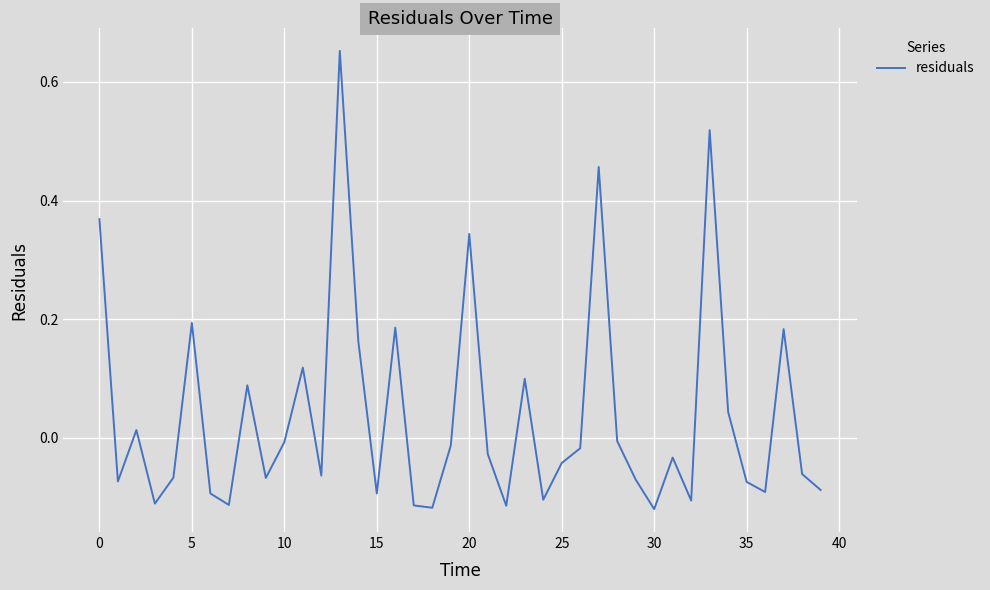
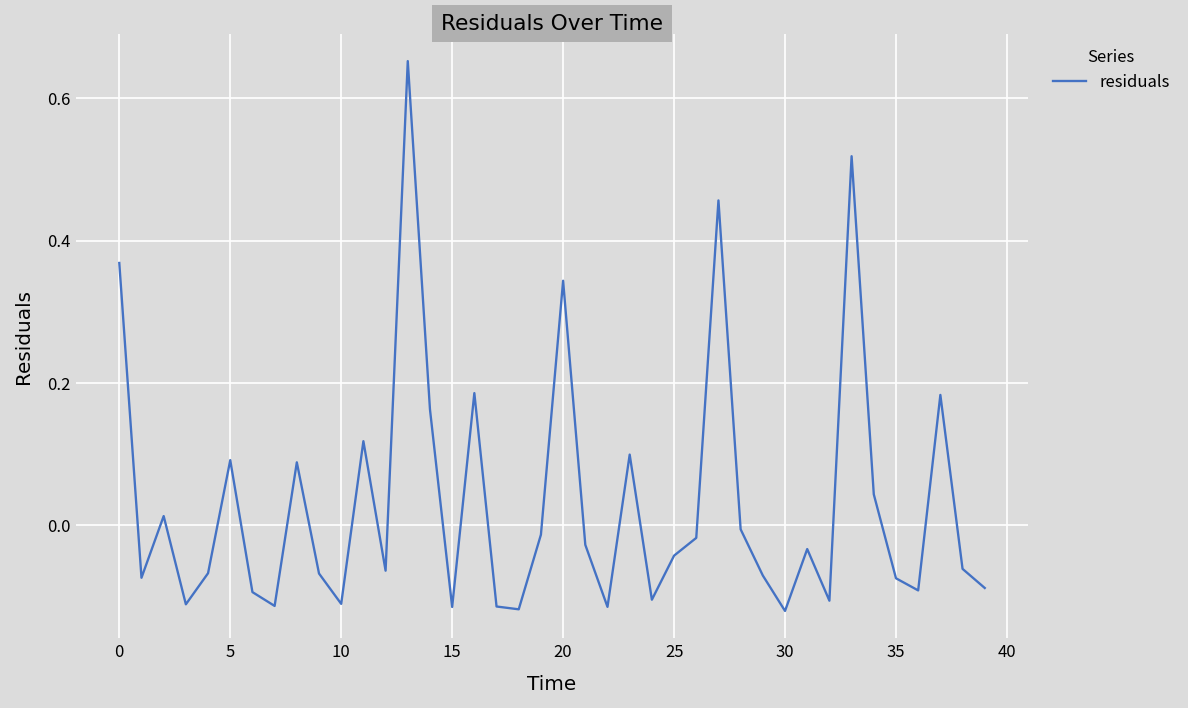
  {
    "0": 0.37,
-   "5": 0.19,
-   "10": -0.01,
-   "15": -0.09,
+   "5": 0.09,
+   "10": -0.11,
+   "15": -0.11,
    "20": 0.34,
    "25": -0.04,
    "30": -0.12,
    "35": -0.07
  }
